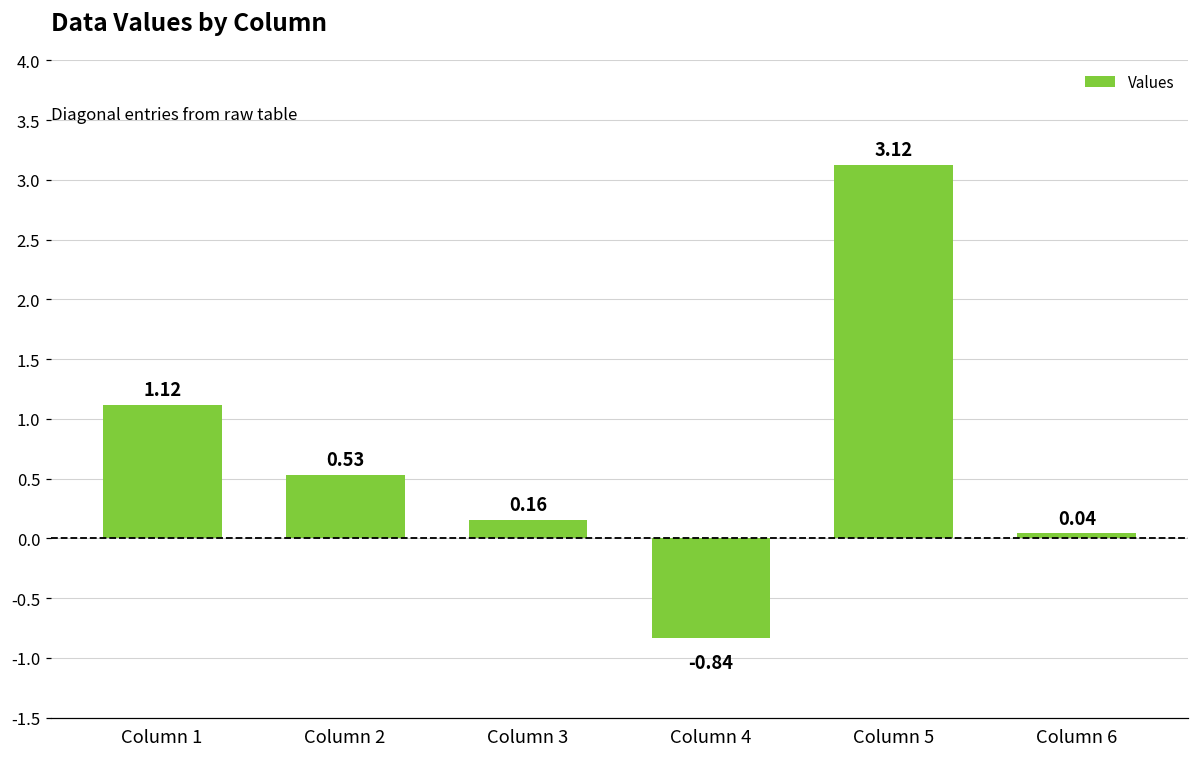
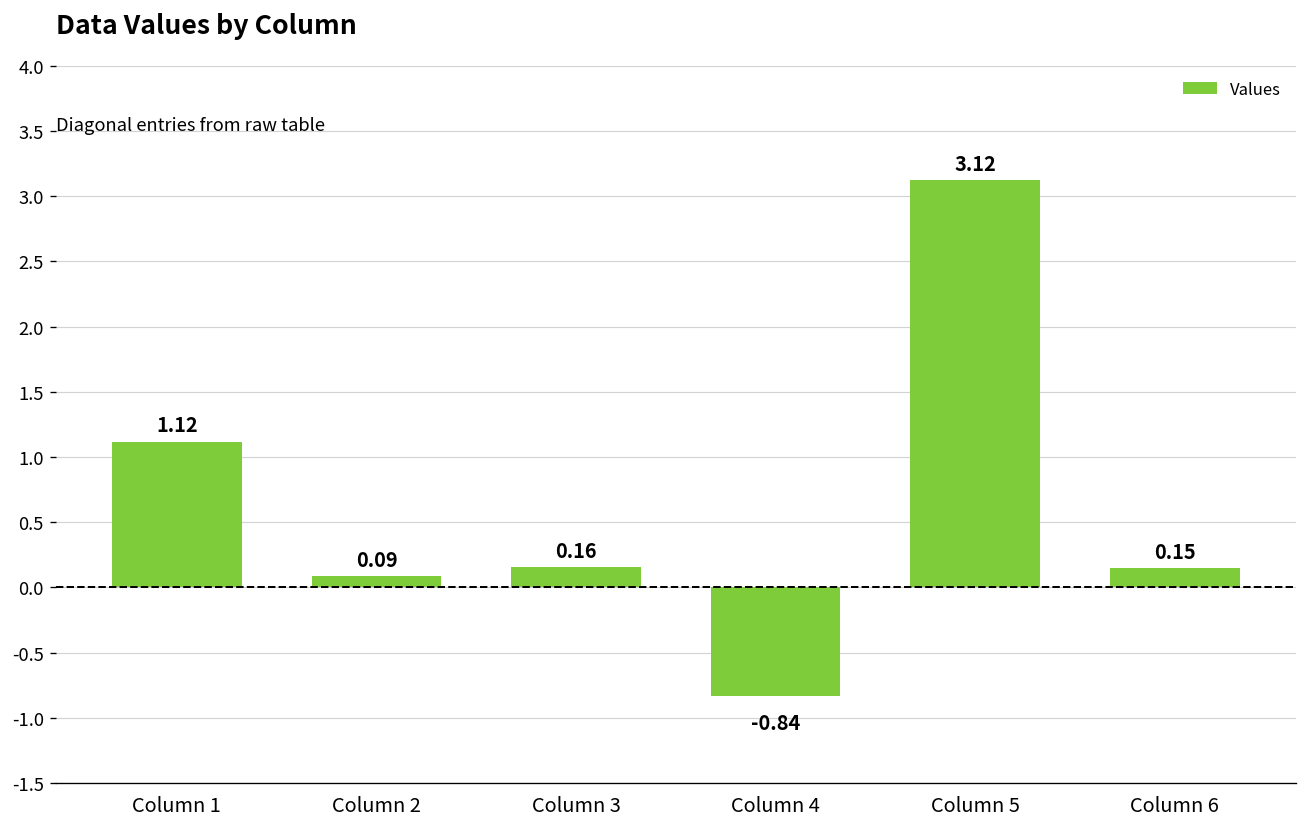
  {
    "Column 1": 1.12,
-   "Column 2": 0.53,
+   "Column 2": 0.09,
    "Column 3": 0.16,
    "Column 4": -0.84,
    "Column 5": 3.12,
-   "Column 6": 0.04
+   "Column 6": 0.15
  }
